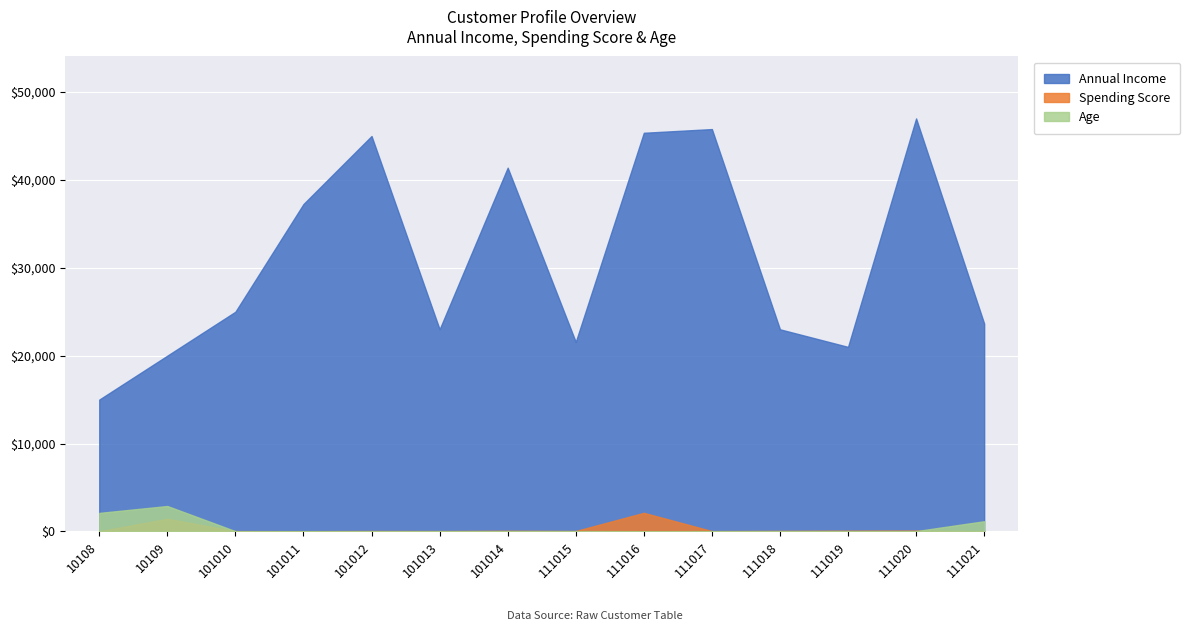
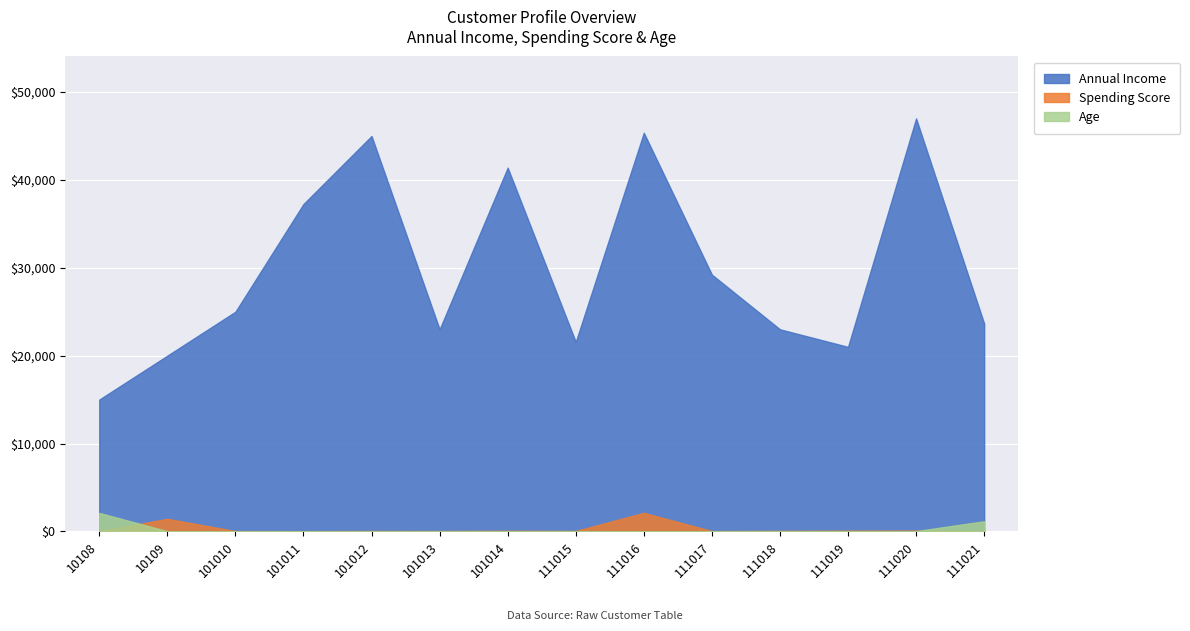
  {
    "Annual Income": {
      "10108": "$15,000",
      "10109": "$20,000",
      "101010": "$25,000",
      "101011": "$37,000",
      "101012": "$45,000",
      "101013": "$23,000",
      "101014": "$41,000",
      "111015": "$22,000",
      "111016": "$45,000",
-     "111017": "$46,000",
+     "111017": "$29,000",
      "111018": "$23,000",
      "111019": "$21,000",
      "111020": "$47,000",
      "111021": "$24,000"
    },
    "Spending Score": {
      "10109": "$1,000",
      "111016": "$2,000"
    },
    "Age": {
      "10108": "$2,000",
-     "10109": "$3,000",
+     "10109": "$0",
      "111021": "$1,000"
    }
  }
